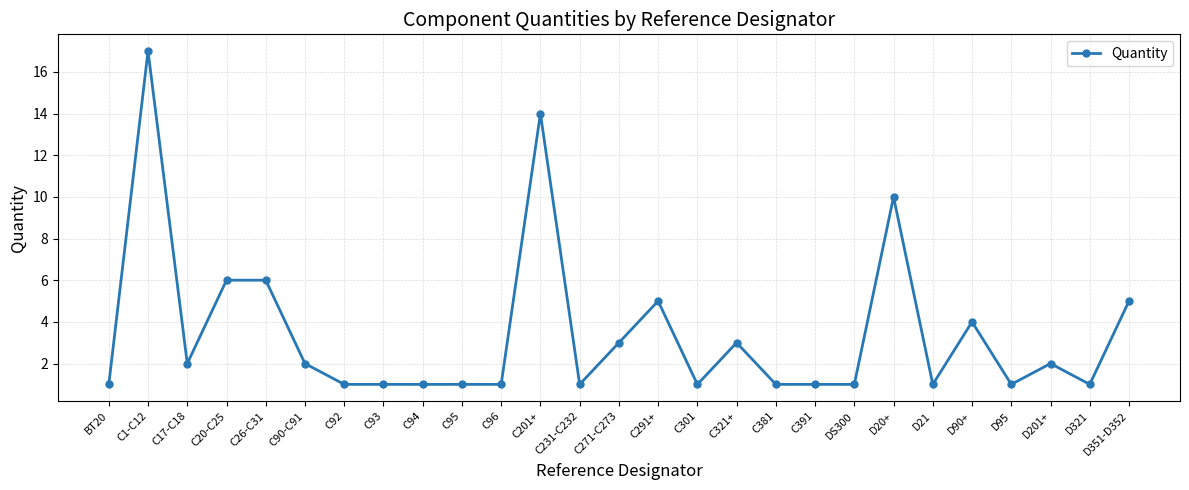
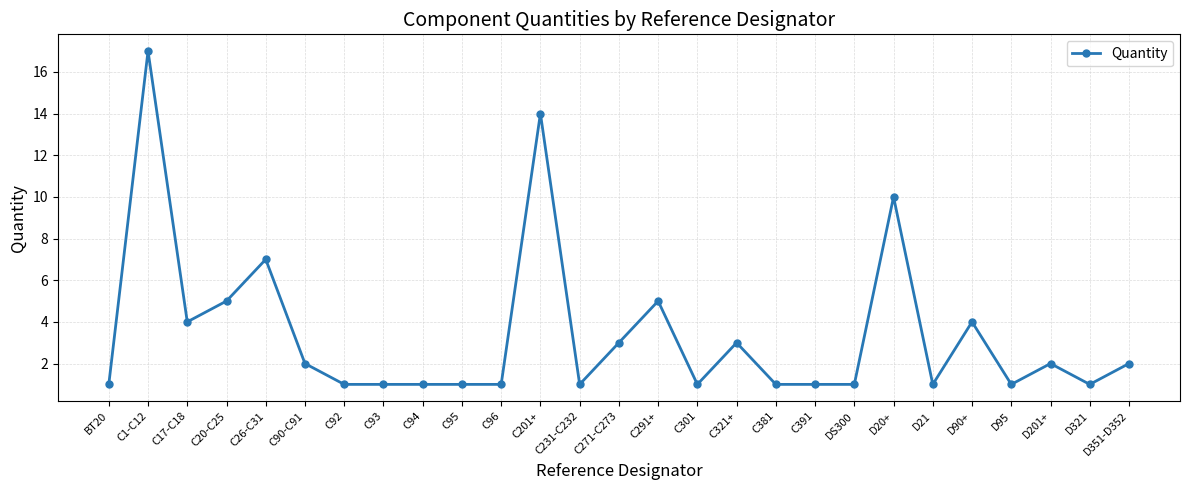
  {
    "BT20": 1,
    "C1-C12": 17,
-   "C17-C18": 2,
-   "C20-C25": 6,
-   "C26-C31": 6,
+   "C17-C18": 4,
+   "C20-C25": 5,
+   "C26-C31": 7,
    "C90-C91": 2,
    "C92": 1,
    "C93": 1,
    "C94": 1,
    "C95": 1,
    "C96": 1,
    "C201+": 14,
    "C231-C232": 1,
    "C271-C273": 3,
    "C291+": 5,
    "C301": 1,
    "C321+": 3,
    "C381": 1,
    "C391": 1,
    "DS300": 1,
    "D20+": 10,
    "D21": 1,
    "D90+": 4,
    "D95": 1,
    "D201+": 2,
    "D321": 1,
-   "D351-D352": 5
+   "D351-D352": 2
  }
